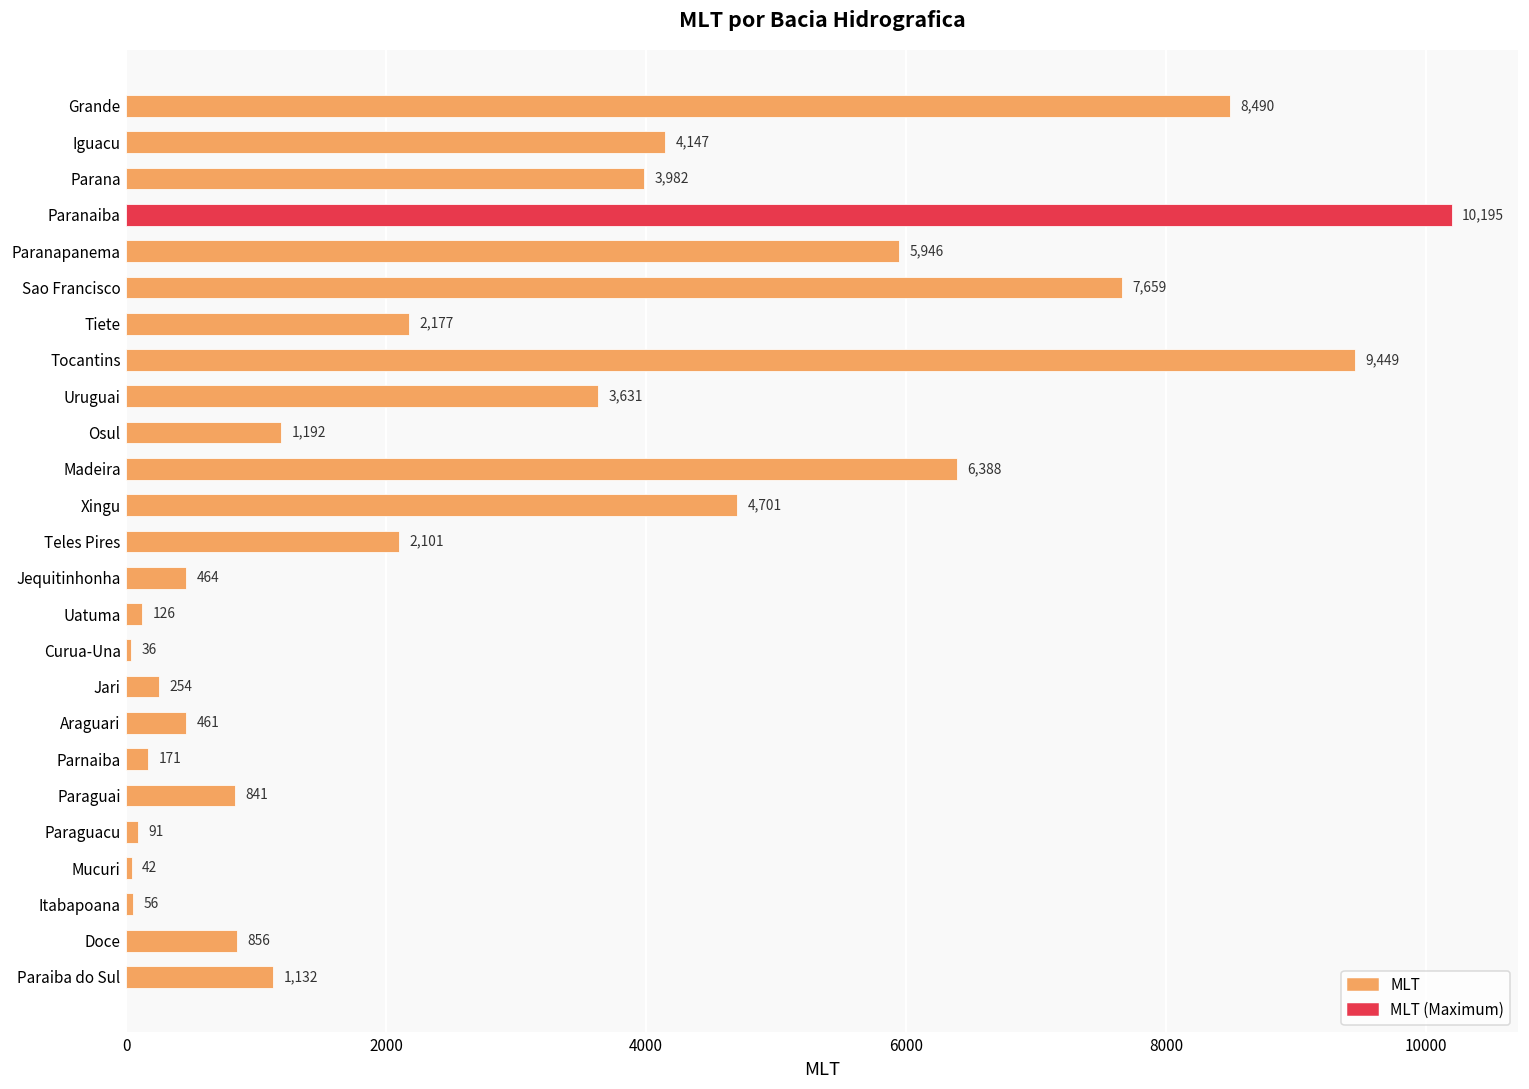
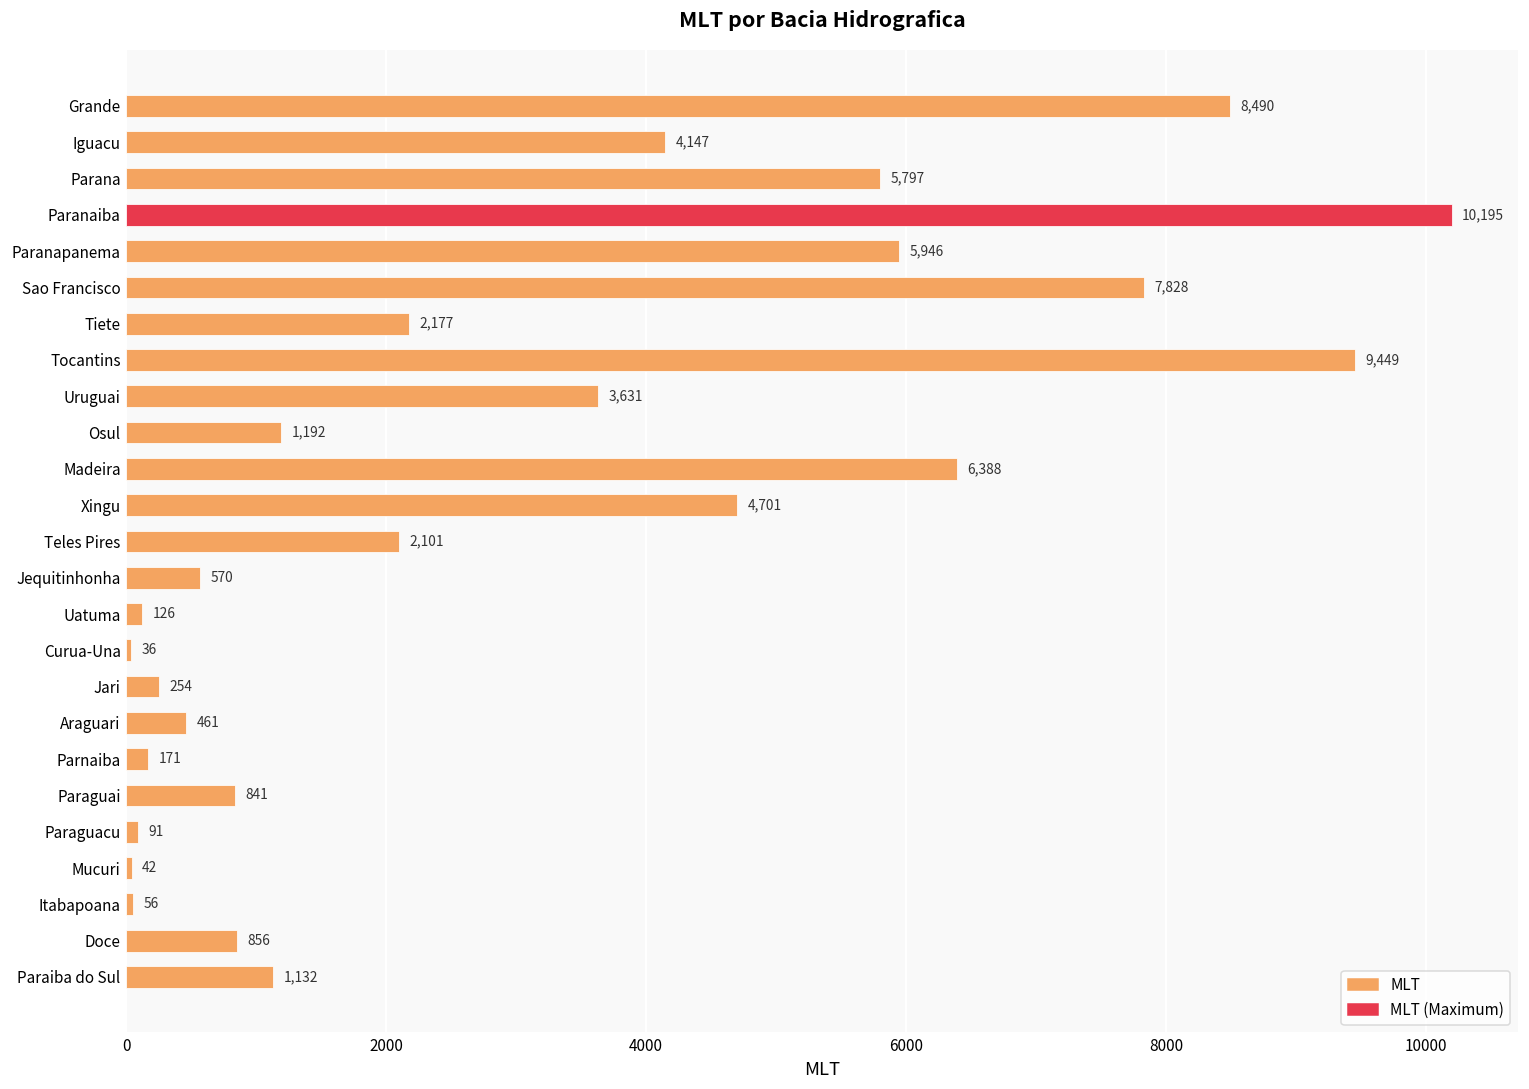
  {
    "Grande": "8,490",
    "Iguacu": "4,147",
-   "Parana": "3,982",
+   "Parana": "5,797",
    "Paranaiba": "10,195",
    "Paranapanema": "5,946",
-   "Sao Francisco": "7,659",
+   "Sao Francisco": "7,828",
    "Tiete": "2,177",
    "Tocantins": "9,449",
    "Uruguai": "3,631",
    "Osul": "1,192",
    "Madeira": "6,388",
    "Xingu": "4,701",
    "Teles Pires": "2,101",
-   "Jequitinhonha": "464",
+   "Jequitinhonha": "570",
    "Uatuma": "126",
    "Curua-Una": "36",
    "Jari": "254",
    "Araguari": "461",
    "Parnaiba": "171",
    "Paraguai": "841",
    "Paraguacu": "91",
    "Mucuri": "42",
    "Itabapoana": "56",
    "Doce": "856",
    "Paraiba do Sul": "1,132"
  }
